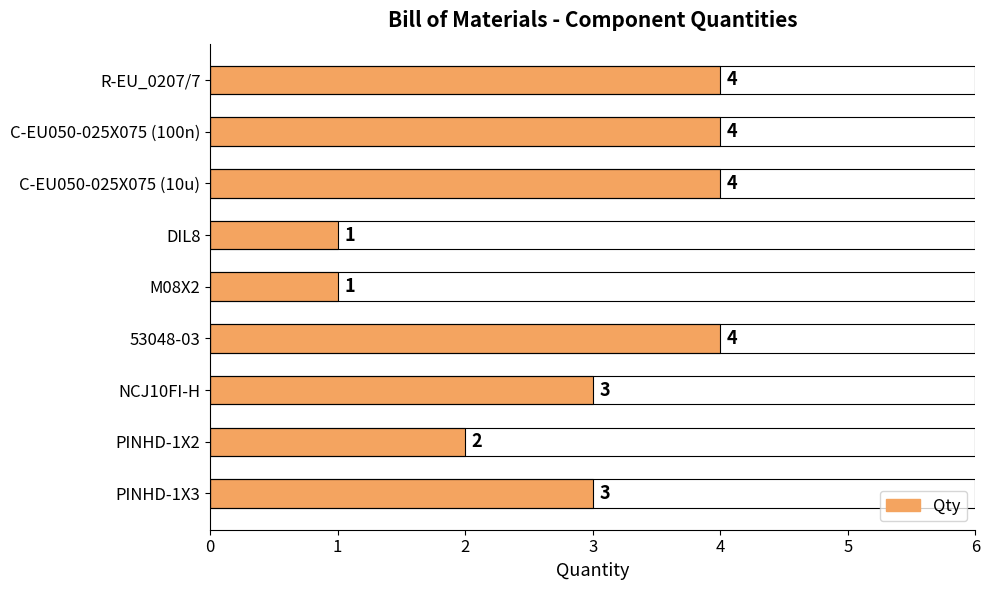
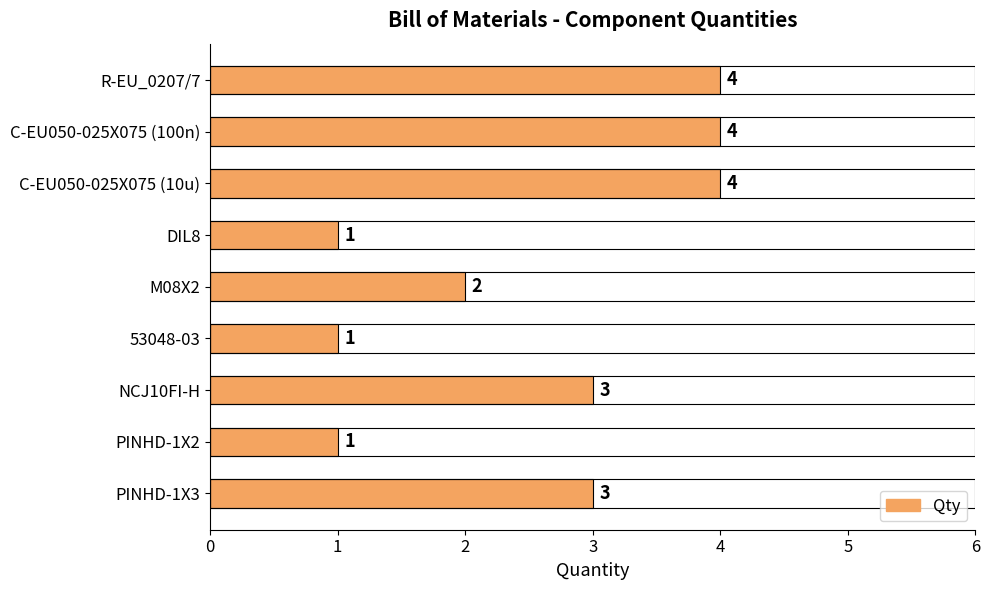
  {
    "R-EU_0207/7": 4,
    "C-EU050-025X075 (100n)": 4,
    "C-EU050-025X075 (10u)": 4,
    "DIL8": 1,
-   "M08X2": 1,
-   "53048-03": 4,
+   "M08X2": 2,
+   "53048-03": 1,
    "NCJ10FI-H": 3,
-   "PINHD-1X2": 2,
+   "PINHD-1X2": 1,
    "PINHD-1X3": 3
  }
